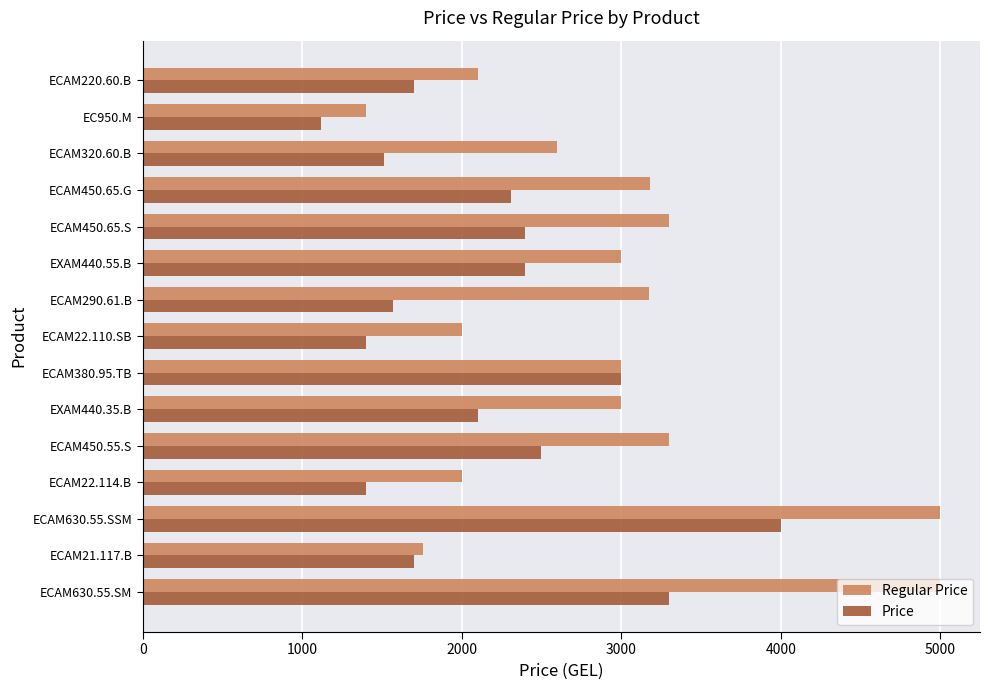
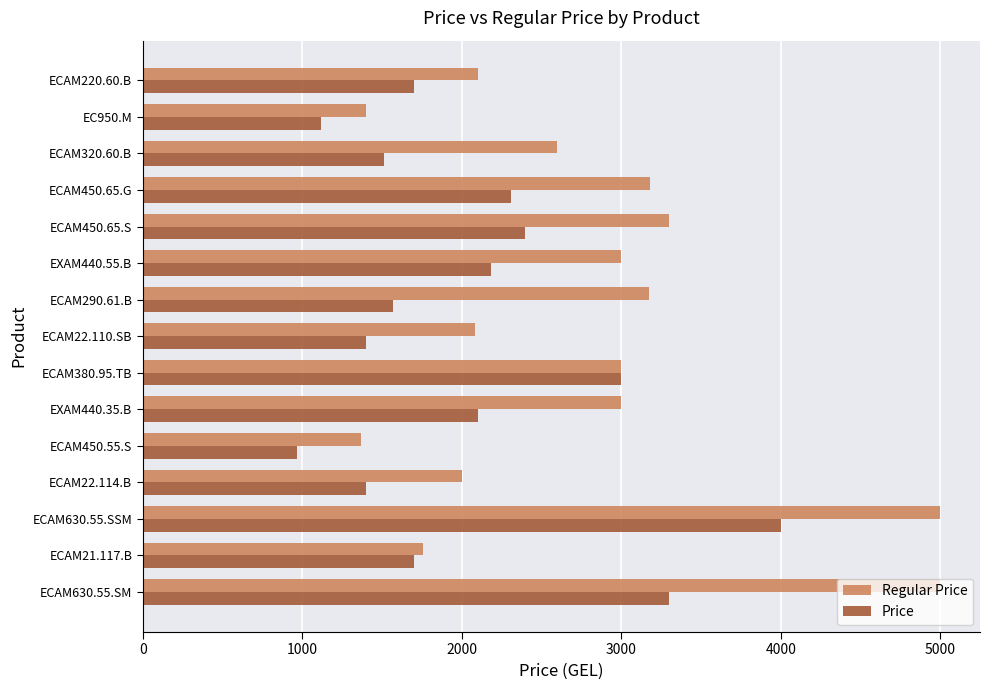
  {
    "Regular Price": {
      "ECAM220.60.B": 2100,
      "EC950.M": 1400,
      "ECAM320.60.B": 2600,
      "ECAM450.65.G": 3180,
      "ECAM450.65.S": 3300,
      "EXAM440.55.B": 3000,
      "ECAM290.61.B": 3170,
-     "ECAM22.110.SB": 2000,
+     "ECAM22.110.SB": 2080,
      "ECAM380.95.TB": 3000,
      "EXAM440.35.B": 3000,
-     "ECAM450.55.S": 3300,
+     "ECAM450.55.S": 1370,
      "ECAM22.114.B": 2000,
      "ECAM630.55.SSM": 5000,
      "ECAM21.117.B": 1760
    },
    "Price": {
      "ECAM220.60.B": 1700,
      "EC950.M": 1120,
      "ECAM320.60.B": 1510,
      "ECAM450.65.G": 2310,
      "ECAM450.65.S": 2400,
-     "EXAM440.55.B": 2400,
+     "EXAM440.55.B": 2180,
      "ECAM290.61.B": 1570,
      "ECAM22.110.SB": 1400,
      "ECAM380.95.TB": 3000,
      "EXAM440.35.B": 2100,
-     "ECAM450.55.S": 2500,
+     "ECAM450.55.S": 970,
      "ECAM22.114.B": 1400,
      "ECAM630.55.SSM": 4000,
      "ECAM21.117.B": 1700,
      "ECAM630.55.SM": 3300
    }
  }
